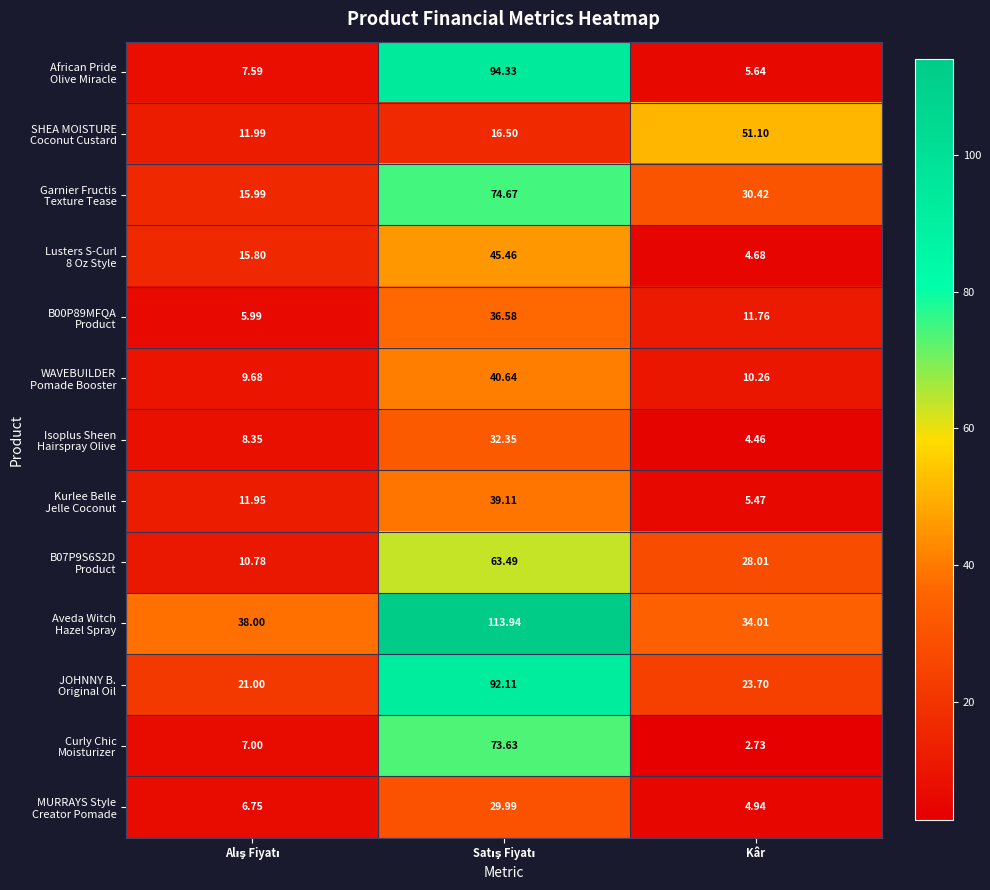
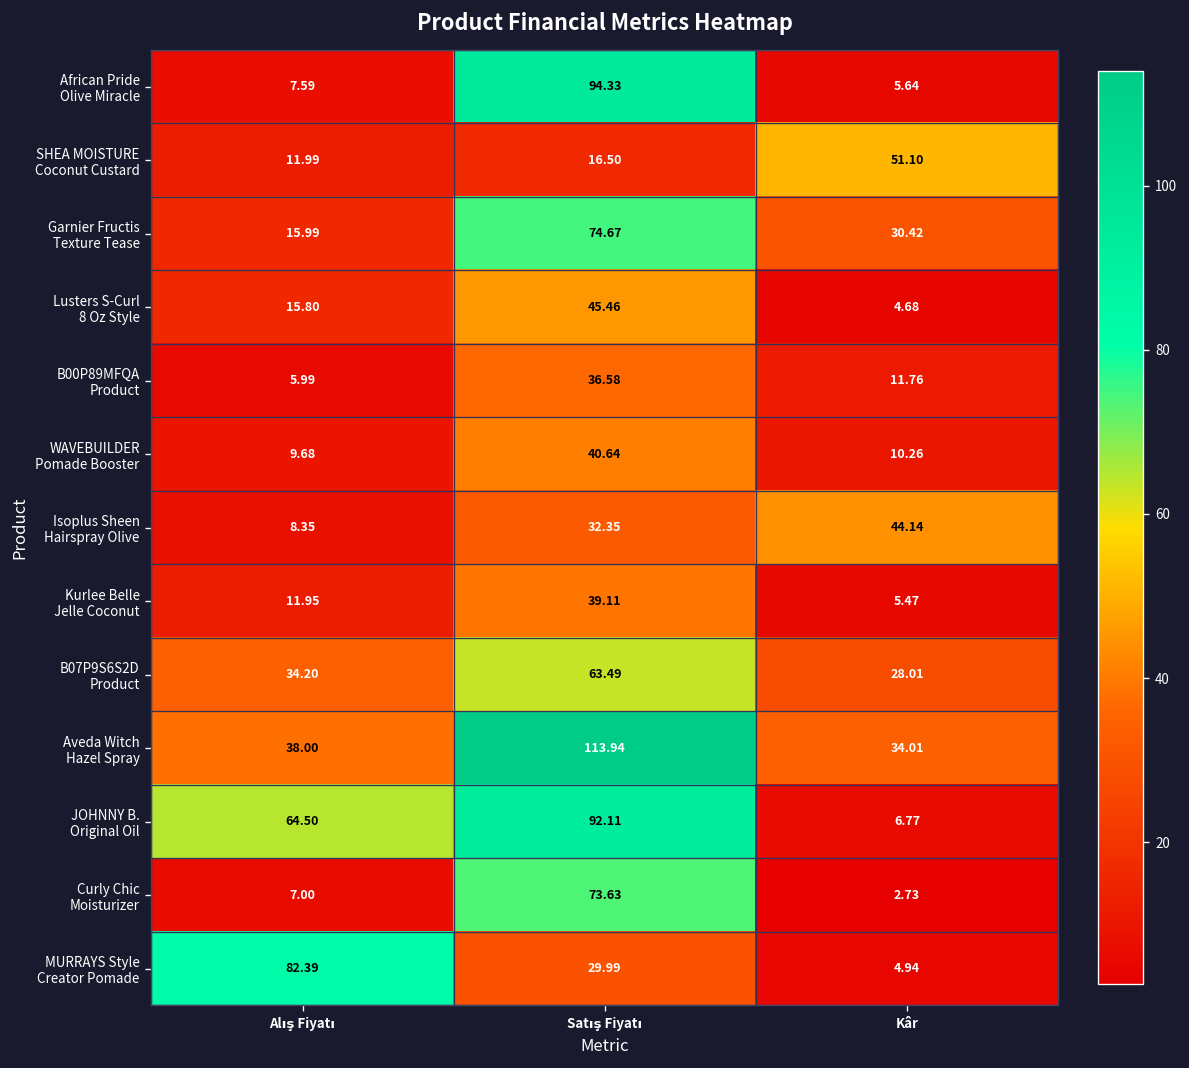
  {
    "African Pride Olive Miracle": {
      "Alış Fiyatı": 7.59,
      "Satış Fiyatı": 94.33,
      "Kâr": 5.64
    },
    "SHEA MOISTURE Coconut Custard": {
      "Alış Fiyatı": 11.99,
      "Satış Fiyatı": 16.50,
      "Kâr": 51.10
    },
    "Garnier Fructis Texture Tease": {
      "Alış Fiyatı": 15.99,
      "Satış Fiyatı": 74.67,
      "Kâr": 30.42
    },
    "Lusters S-Curl 8 Oz Style": {
      "Alış Fiyatı": 15.80,
      "Satış Fiyatı": 45.46,
      "Kâr": 4.68
    },
    "B00P89MFQA Product": {
      "Alış Fiyatı": 5.99,
      "Satış Fiyatı": 36.58,
      "Kâr": 11.76
    },
    "WAVEBUILDER Pomade Booster": {
      "Alış Fiyatı": 9.68,
      "Satış Fiyatı": 40.64,
      "Kâr": 10.26
    },
    "Isoplus Sheen Hairspray Olive": {
      "Alış Fiyatı": 8.35,
      "Satış Fiyatı": 32.35,
-     "Kâr": 4.46
+     "Kâr": 44.14
    },
    "Kurlee Belle Jelle Coconut": {
      "Alış Fiyatı": 11.95,
      "Satış Fiyatı": 39.11,
      "Kâr": 5.47
    },
    "B07P9S6S2D Product": {
-     "Alış Fiyatı": 10.78,
+     "Alış Fiyatı": 34.20,
      "Satış Fiyatı": 63.49,
      "Kâr": 28.01
    },
    "Aveda Witch Hazel Spray": {
      "Alış Fiyatı": 38.00,
      "Satış Fiyatı": 113.94,
      "Kâr": 34.01
    },
    "JOHNNY B. Original Oil": {
-     "Alış Fiyatı": 21.00,
+     "Alış Fiyatı": 64.50,
      "Satış Fiyatı": 92.11,
-     "Kâr": 23.70
+     "Kâr": 6.77
    },
    "Curly Chic Moisturizer": {
      "Alış Fiyatı": 7.00,
      "Satış Fiyatı": 73.63,
      "Kâr": 2.73
    },
    "MURRAYS Style Creator Pomade": {
-     "Alış Fiyatı": 6.75,
+     "Alış Fiyatı": 82.39,
      "Satış Fiyatı": 29.99,
      "Kâr": 4.94
    }
  }
